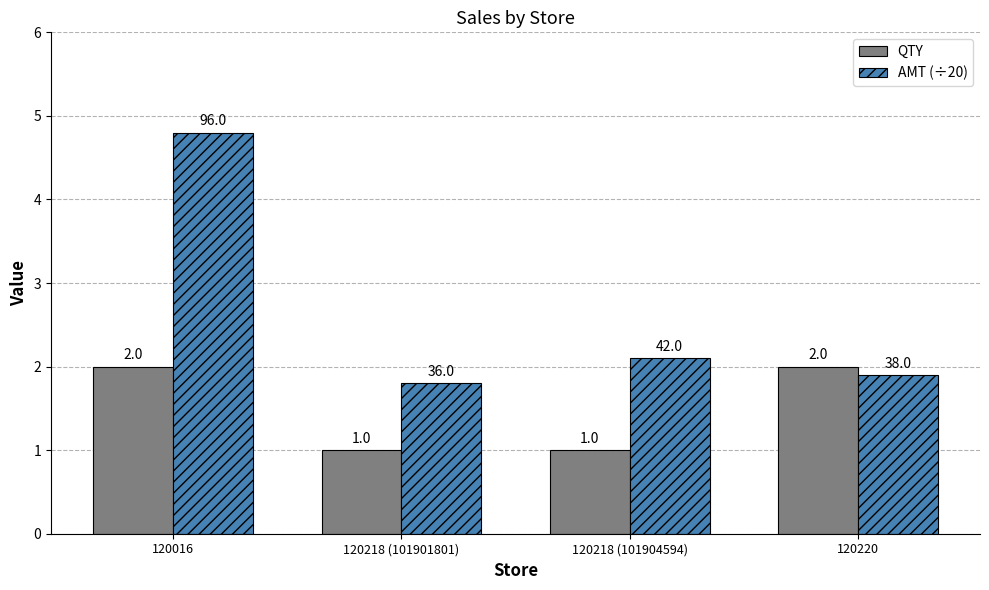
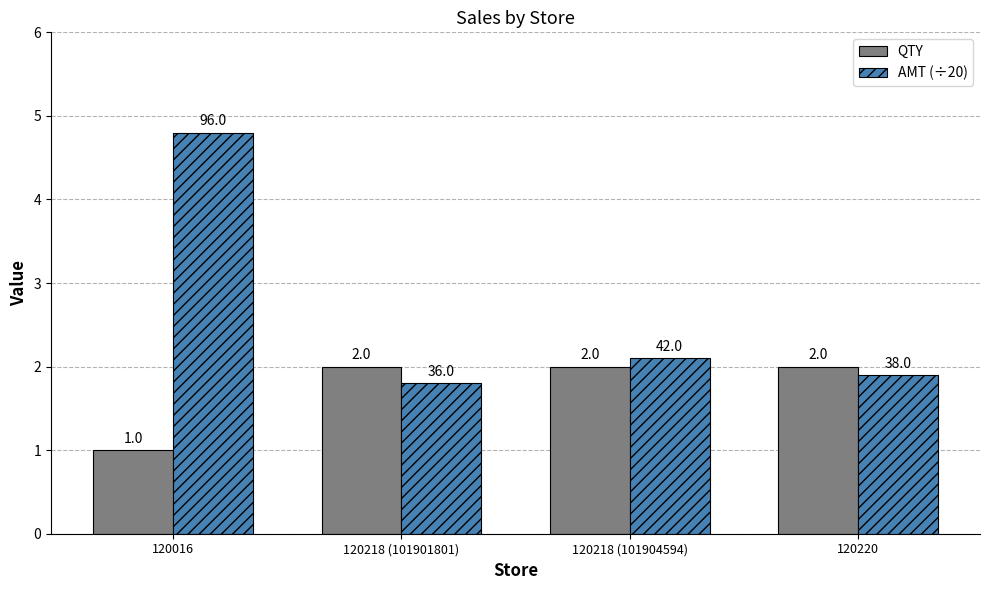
  {
    "QTY": {
-     "120016": 2.0,
-     "120218 (101901801)": 1.0,
-     "120218 (101904594)": 1.0,
+     "120016": 1.0,
+     "120218 (101901801)": 2.0,
+     "120218 (101904594)": 2.0,
      "120220": 2.0
    }
  }
